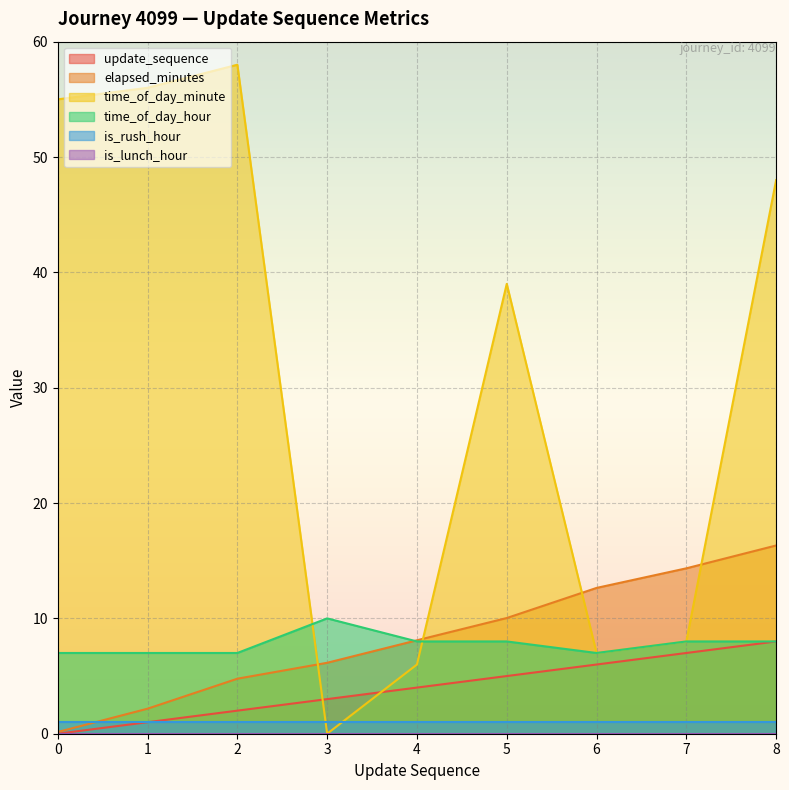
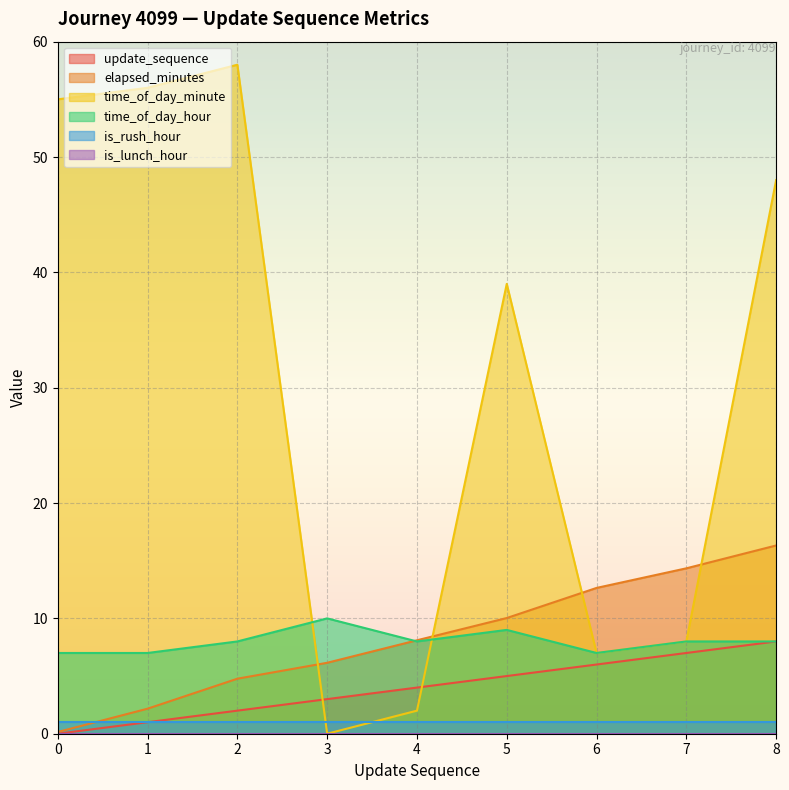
  {
    "time_of_day_minute": {
      "0": 55,
      "2": 58,
-     "4": 6,
+     "4": 2,
      "5": 39,
      "8": 48
    },
    "time_of_day_hour": {
      "0": 7,
      "1": 7,
-     "2": 7,
+     "2": 8,
      "3": 10,
-     "5": 8
+     "5": 9
    },
    "is_rush_hour": {
      "0": 1,
      "2": 1,
      "3": 1,
      "4": 1,
      "5": 1,
      "6": 1,
      "7": 1,
      "8": 1
    },
    "is_lunch_hour": {
      "1": 0,
      "2": 0,
      "4": 0,
      "5": 0,
      "6": 0,
      "7": 0,
      "8": 0
    }
  }
